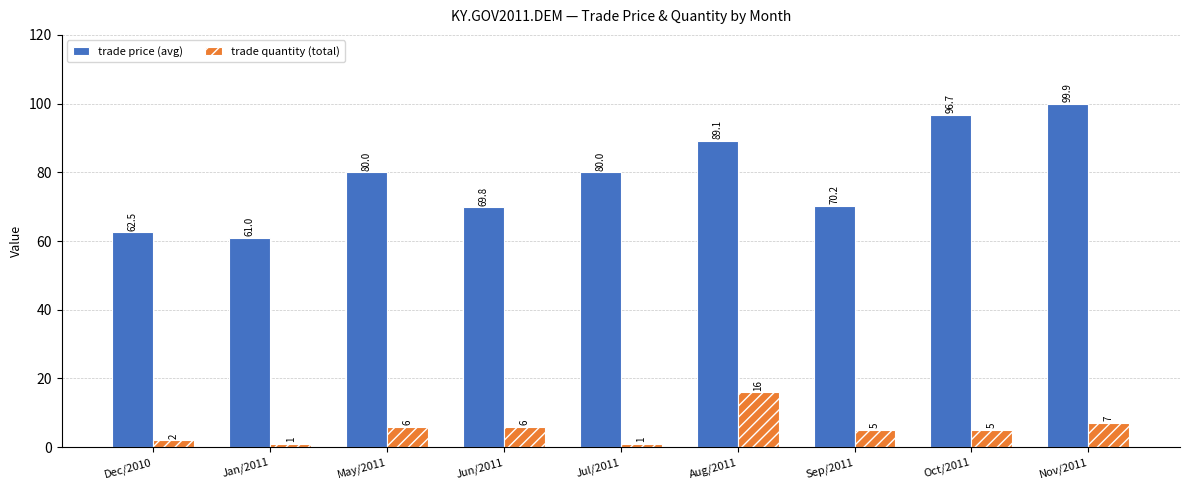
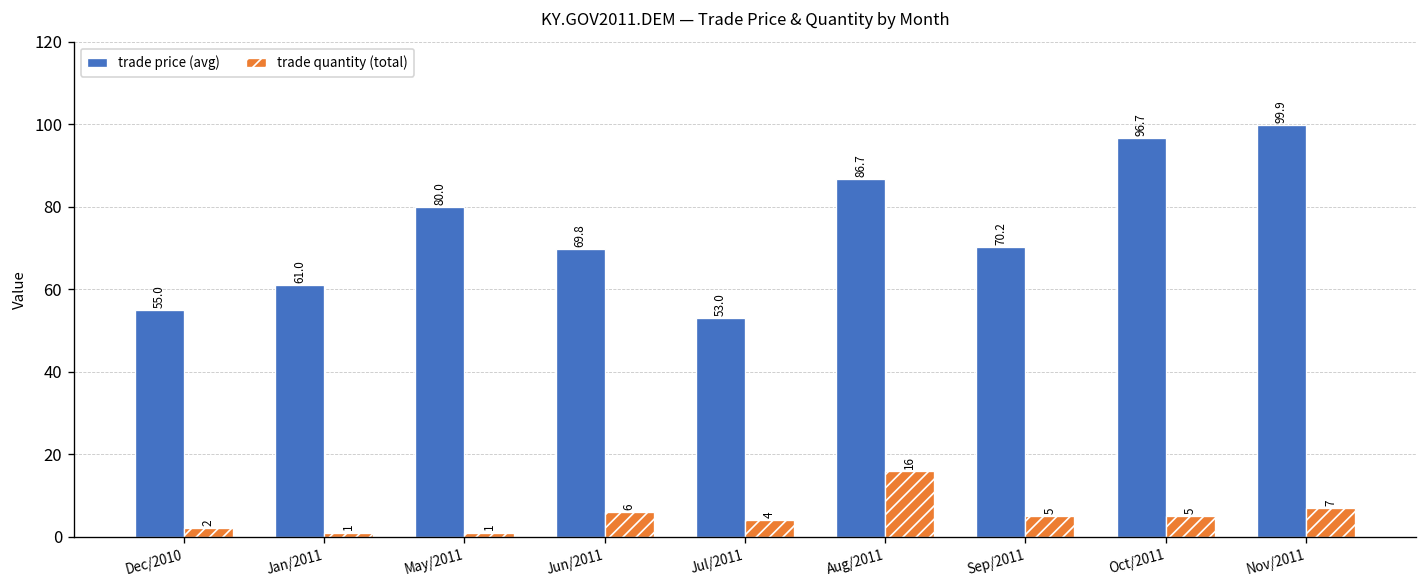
  {
    "trade price (avg)": {
-     "Dec/2010": 62.5,
+     "Dec/2010": 55.0,
      "Jan/2011": 61.0,
      "May/2011": 80.0,
      "Jun/2011": 69.8,
-     "Jul/2011": 80.0,
-     "Aug/2011": 89.1,
+     "Jul/2011": 53.0,
+     "Aug/2011": 86.7,
      "Sep/2011": 70.2,
      "Oct/2011": 96.7,
      "Nov/2011": 99.9
    },
    "trade quantity (total)": {
      "Dec/2010": 2,
      "Jan/2011": 1,
-     "May/2011": 6,
+     "May/2011": 1,
      "Jun/2011": 6,
-     "Jul/2011": 1,
+     "Jul/2011": 4,
      "Aug/2011": 16,
      "Sep/2011": 5,
      "Oct/2011": 5,
      "Nov/2011": 7
    }
  }
